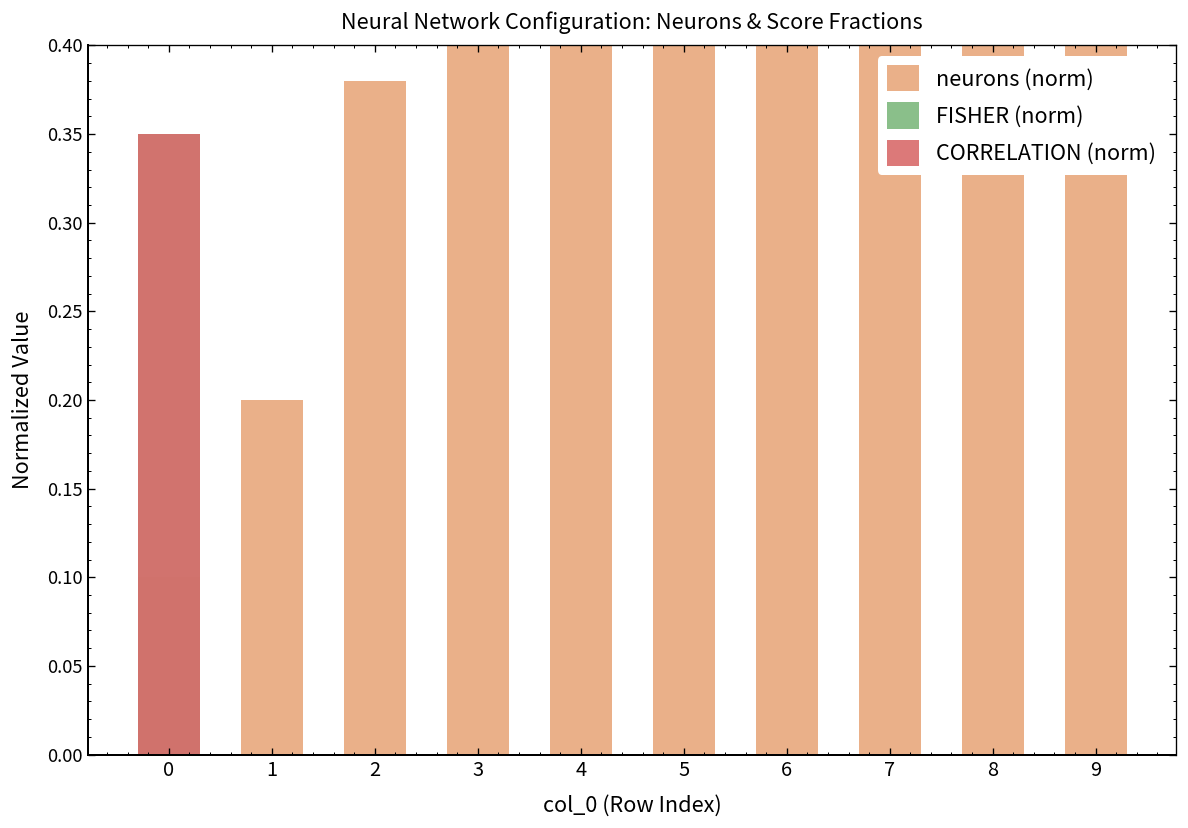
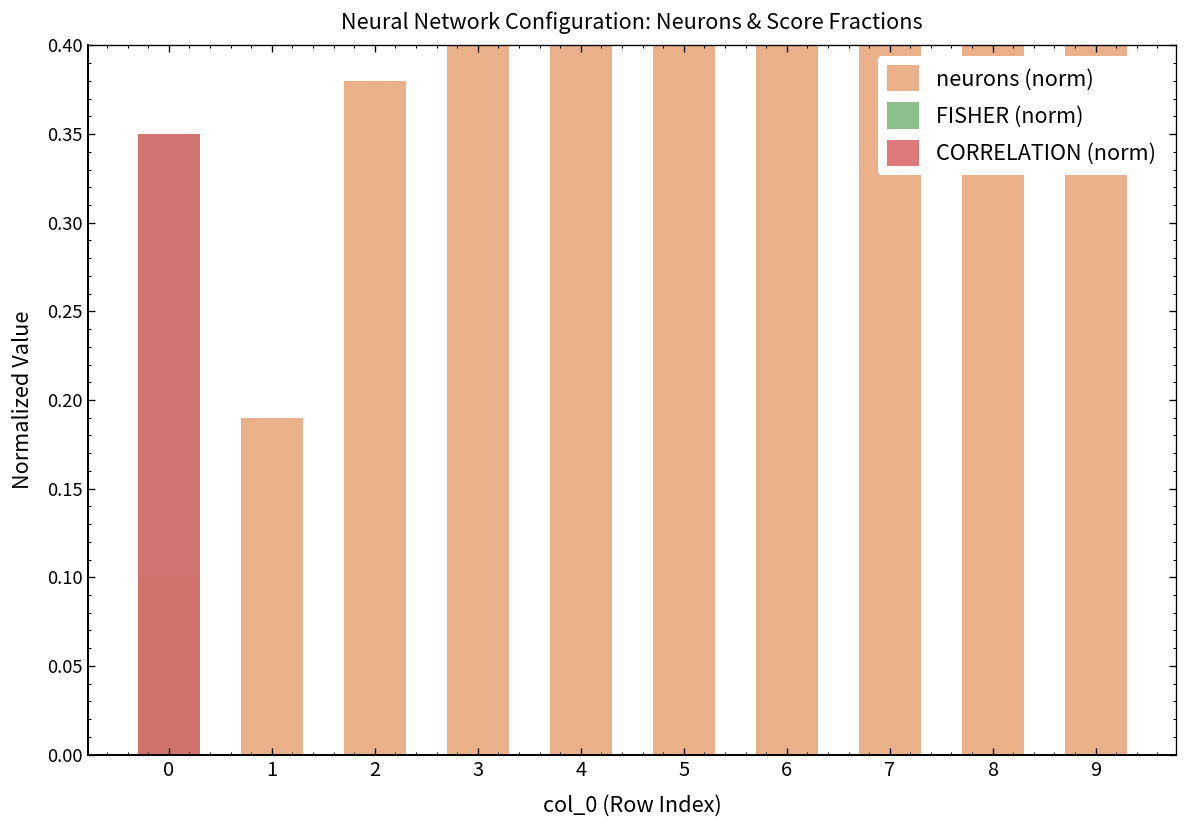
  {
    "neurons (norm)": {
-     "1": 0.200,
+     "1": 0.190,
      "2": 0.380,
      "3": 0.400
    },
    "CORRELATION (norm)": {
      "0": 0.350
    }
  }
